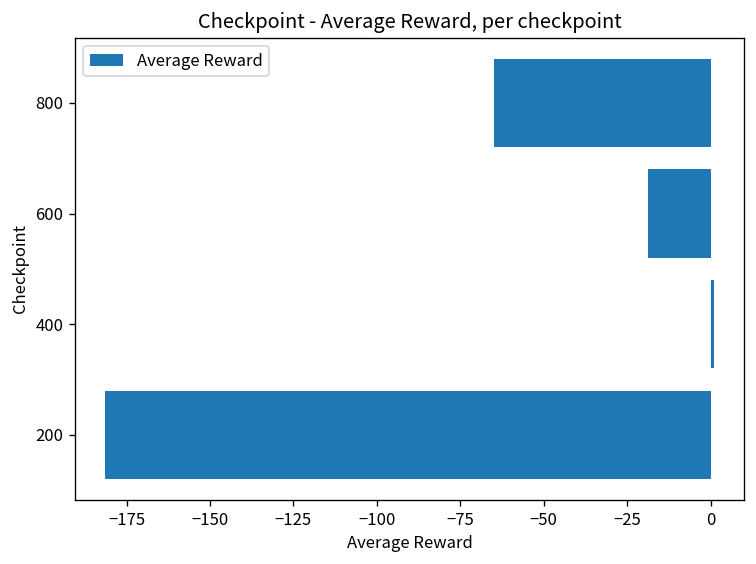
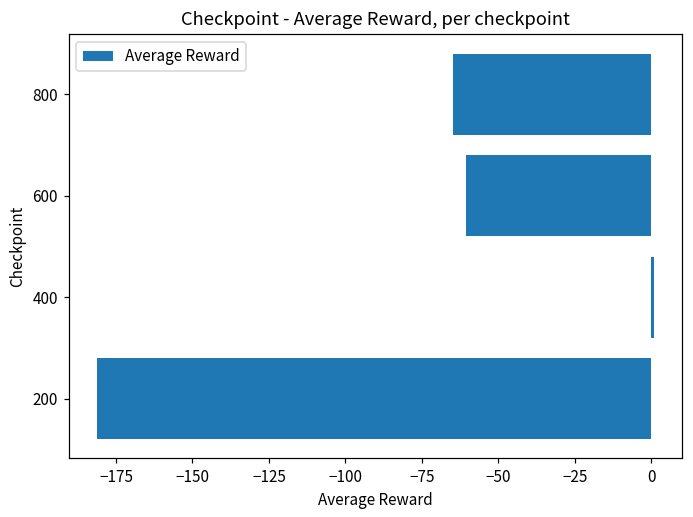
  {
    "800": -65,
-   "600": -19,
+   "600": -61,
    "200": -181
  }
